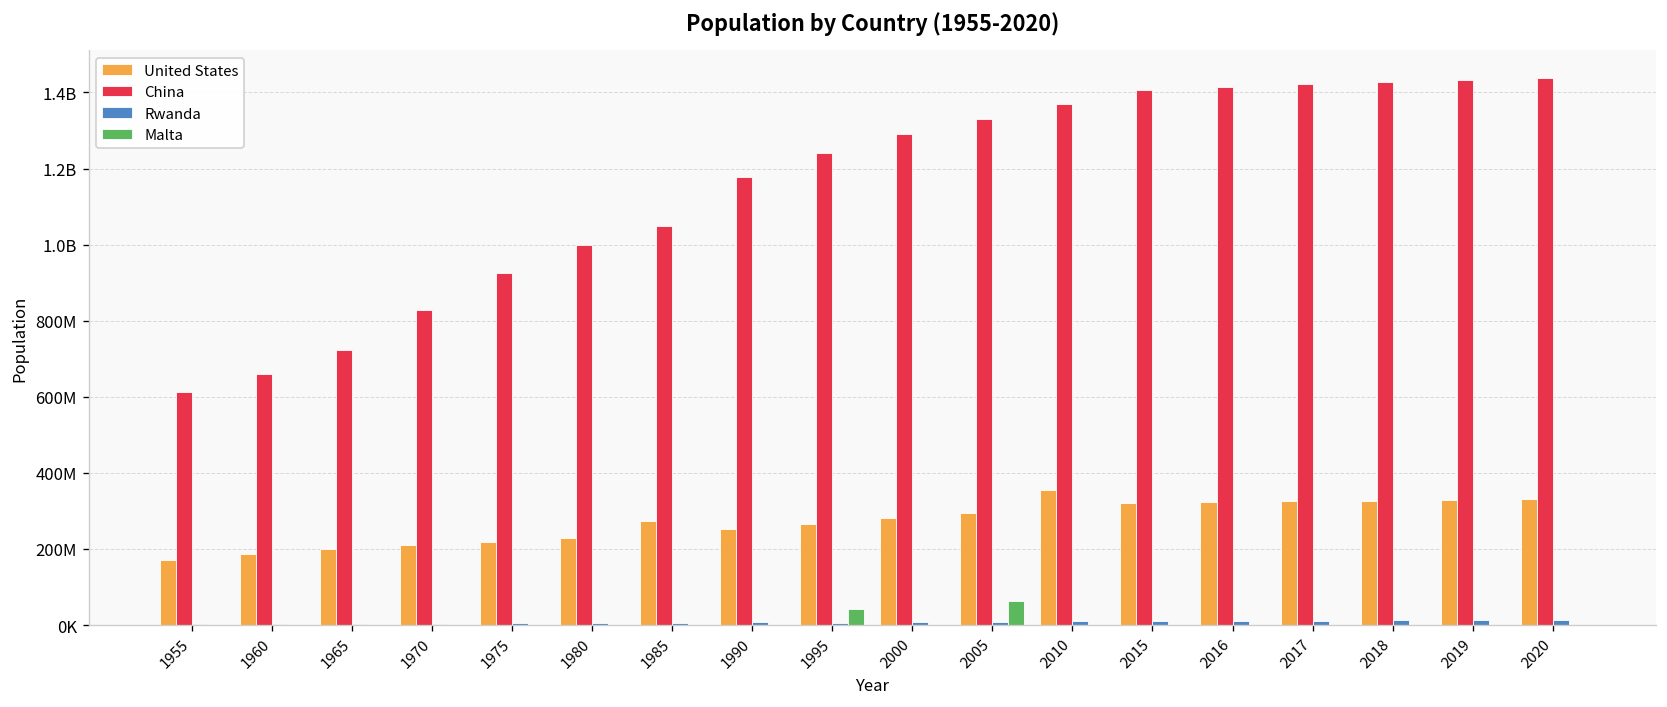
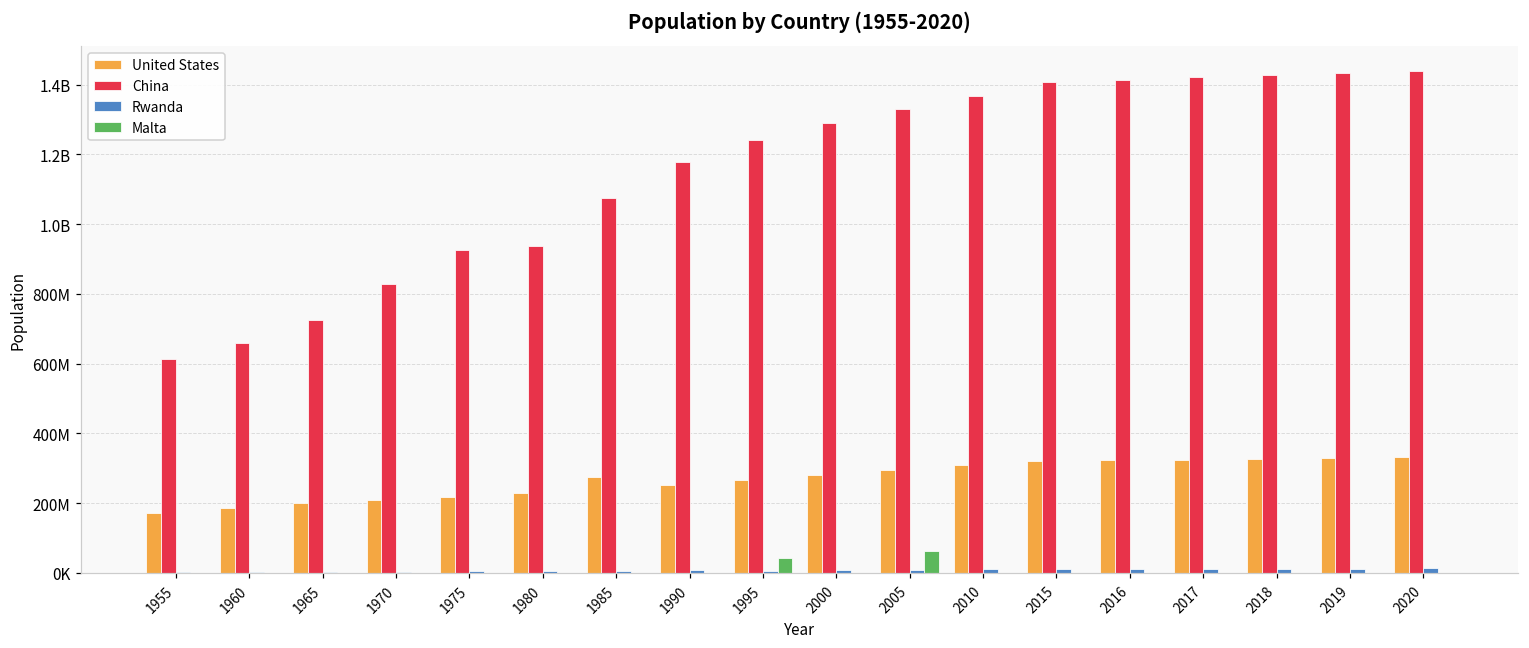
  {
    "United States": {
      "1955": 170000000,
      "1960": 190000000,
      "1965": 200000000,
      "1970": 210000000,
      "1975": 220000000,
      "1980": 230000000,
      "1985": 270000000,
      "1990": 250000000,
      "1995": 270000000,
      "2000": 280000000,
      "2005": 290000000,
-     "2010": 360000000,
+     "2010": 310000000,
      "2015": 320000000,
      "2016": 320000000,
      "2017": 330000000,
      "2018": 330000000,
      "2019": 330000000,
      "2020": 330000000
    },
    "China": {
      "1955": 610000000,
      "1960": 660000000,
      "1965": 720000000,
      "1970": 830000000,
      "1975": 930000000,
-     "1980": 1000000000,
-     "1985": 1050000000,
+     "1980": 940000000,
+     "1985": 1080000000,
      "1990": 1180000000,
      "1995": 1240000000,
      "2000": 1290000000,
      "2005": 1330000000,
      "2010": 1370000000,
      "2015": 1410000000,
      "2016": 1410000000,
      "2017": 1420000000,
      "2018": 1430000000,
      "2019": 1430000000,
      "2020": 1440000000
    },
    "Rwanda": {
      "2000": 10000000,
      "2005": 10000000,
      "2010": 10000000,
      "2015": 10000000,
      "2016": 10000000,
      "2017": 10000000,
      "2018": 10000000,
      "2019": 10000000,
      "2020": 10000000
    },
    "Malta": {
      "1995": 40000000,
      "2005": 60000000
    }
  }
